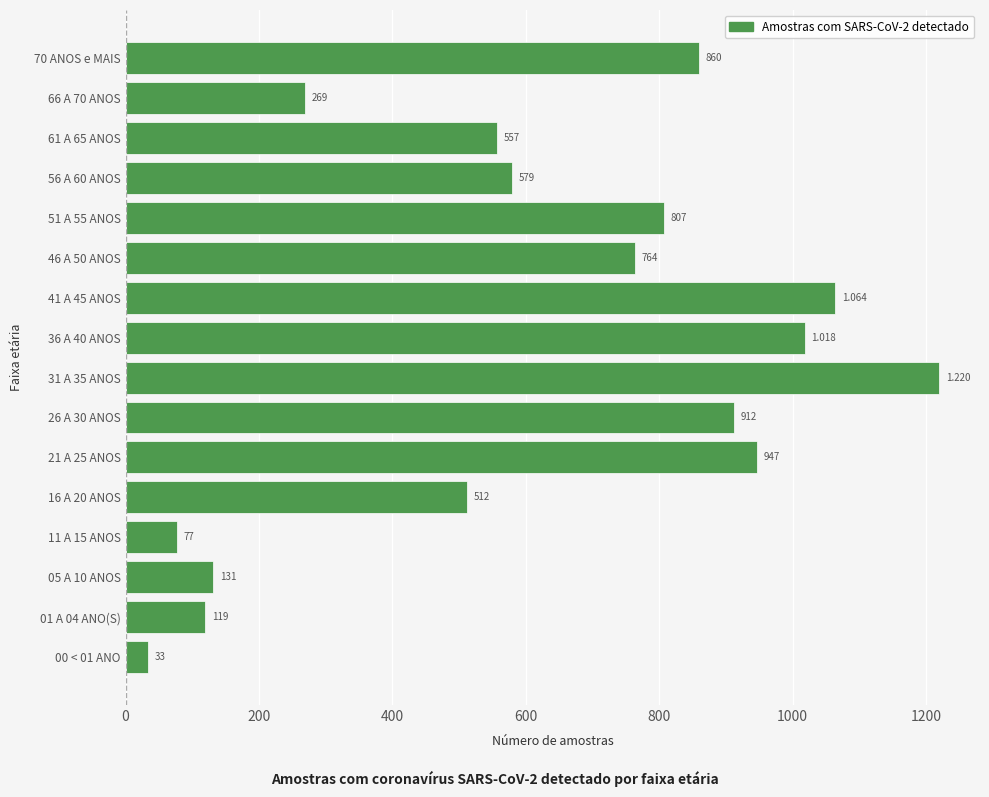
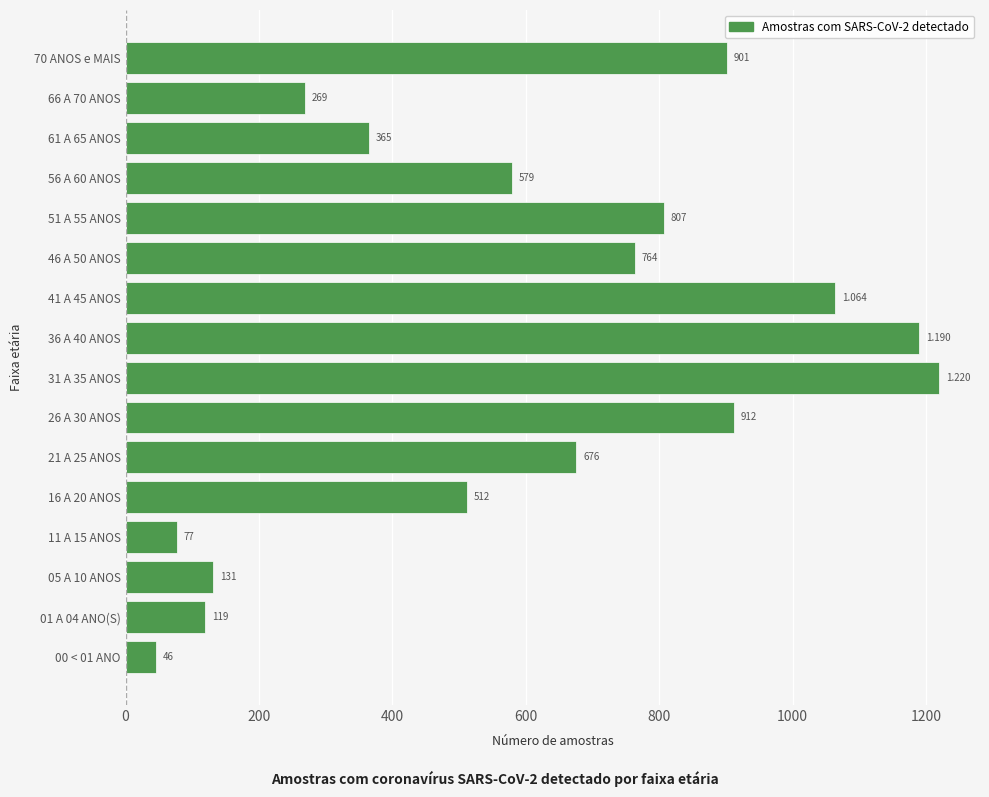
  {
-   "70 ANOS e MAIS": 860,
+   "70 ANOS e MAIS": 901,
    "66 A 70 ANOS": 269,
-   "61 A 65 ANOS": 557,
+   "61 A 65 ANOS": 365,
    "56 A 60 ANOS": 579,
    "51 A 55 ANOS": 807,
    "46 A 50 ANOS": 764,
-   "36 A 40 ANOS": 1.018,
+   "36 A 40 ANOS": 1.190,
    "26 A 30 ANOS": 912,
-   "21 A 25 ANOS": 947,
+   "21 A 25 ANOS": 676,
    "16 A 20 ANOS": 512,
    "11 A 15 ANOS": 77,
    "05 A 10 ANOS": 131,
    "01 A 04 ANO(S)": 119,
-   "00 < 01 ANO": 33
+   "00 < 01 ANO": 46
  }
